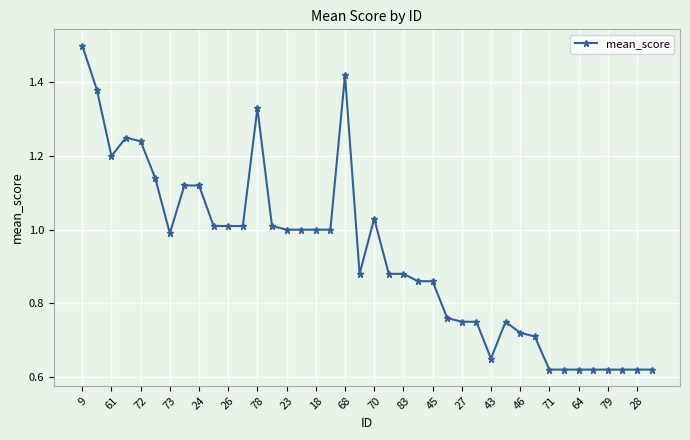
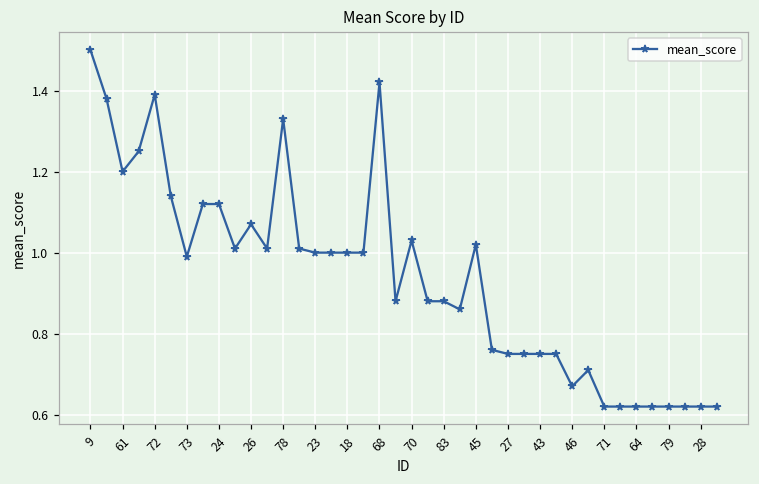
  {
    "61": 1.20,
-   "72": 1.24,
+   "72": 1.39,
    "73": 0.99,
    "24": 1.12,
-   "26": 1.01,
+   "26": 1.07,
    "78": 1.33,
    "18": 1.00,
    "68": 1.42,
    "70": 1.03,
    "83": 0.88,
-   "45": 0.86,
-   "43": 0.65,
-   "46": 0.72,
+   "45": 1.02,
+   "43": 0.75,
+   "46": 0.67,
    "71": 0.62,
    "64": 0.62,
    "79": 0.62,
    "28": 0.62
  }
